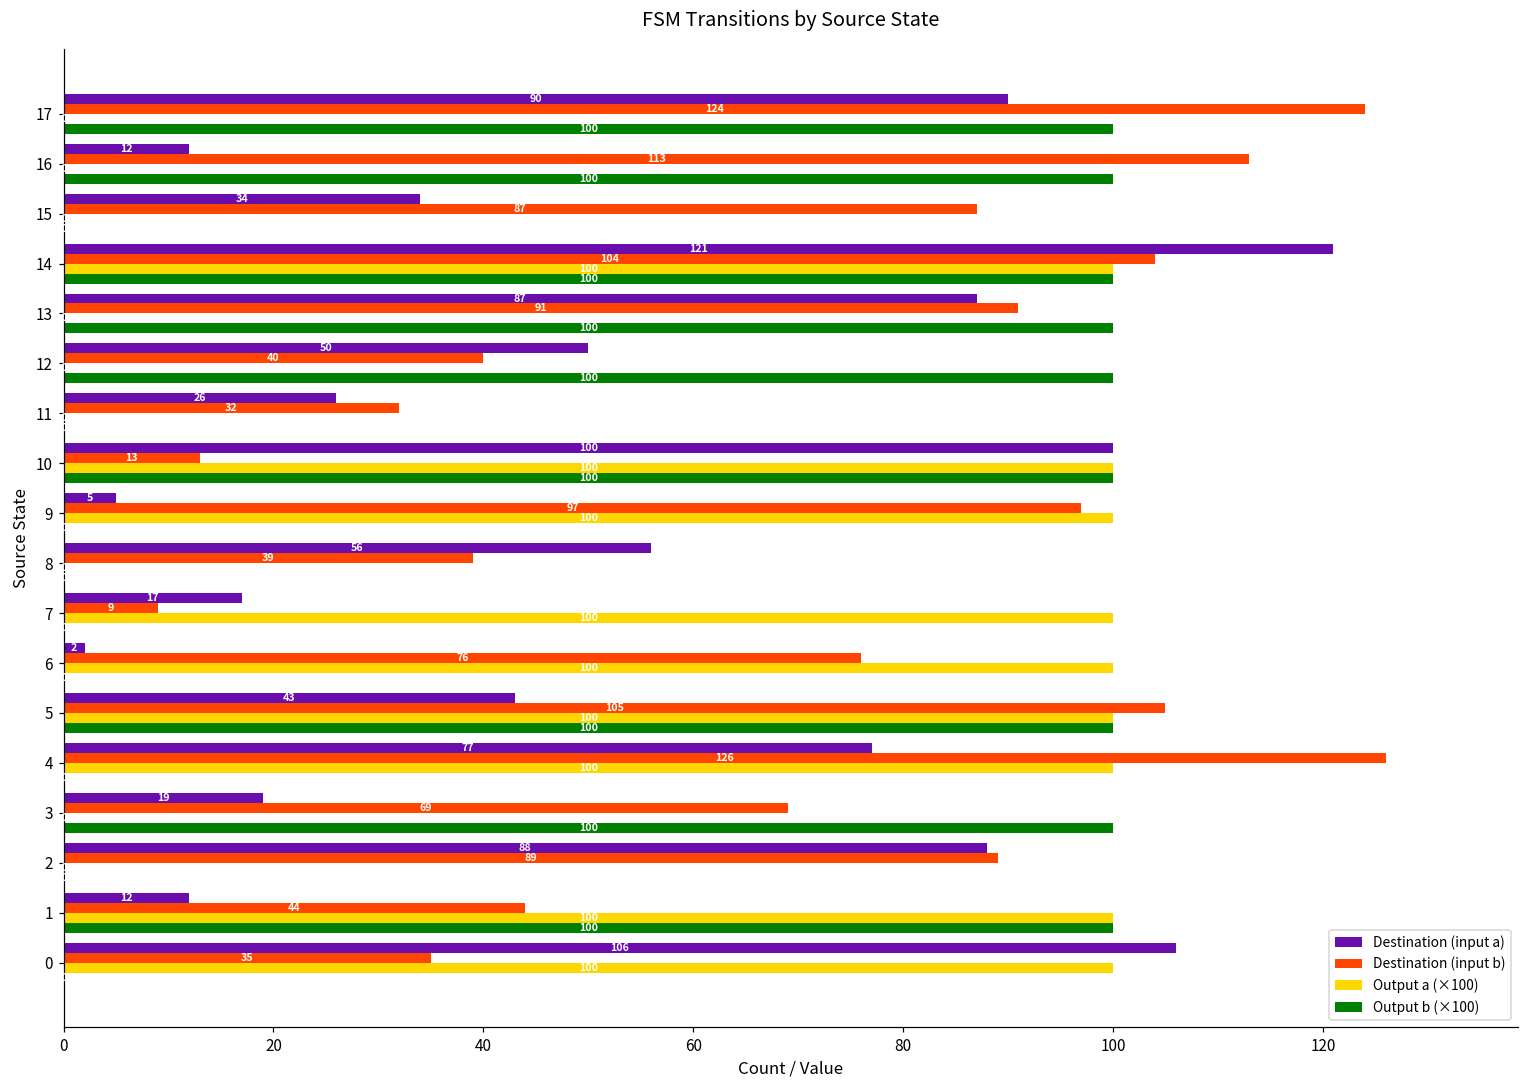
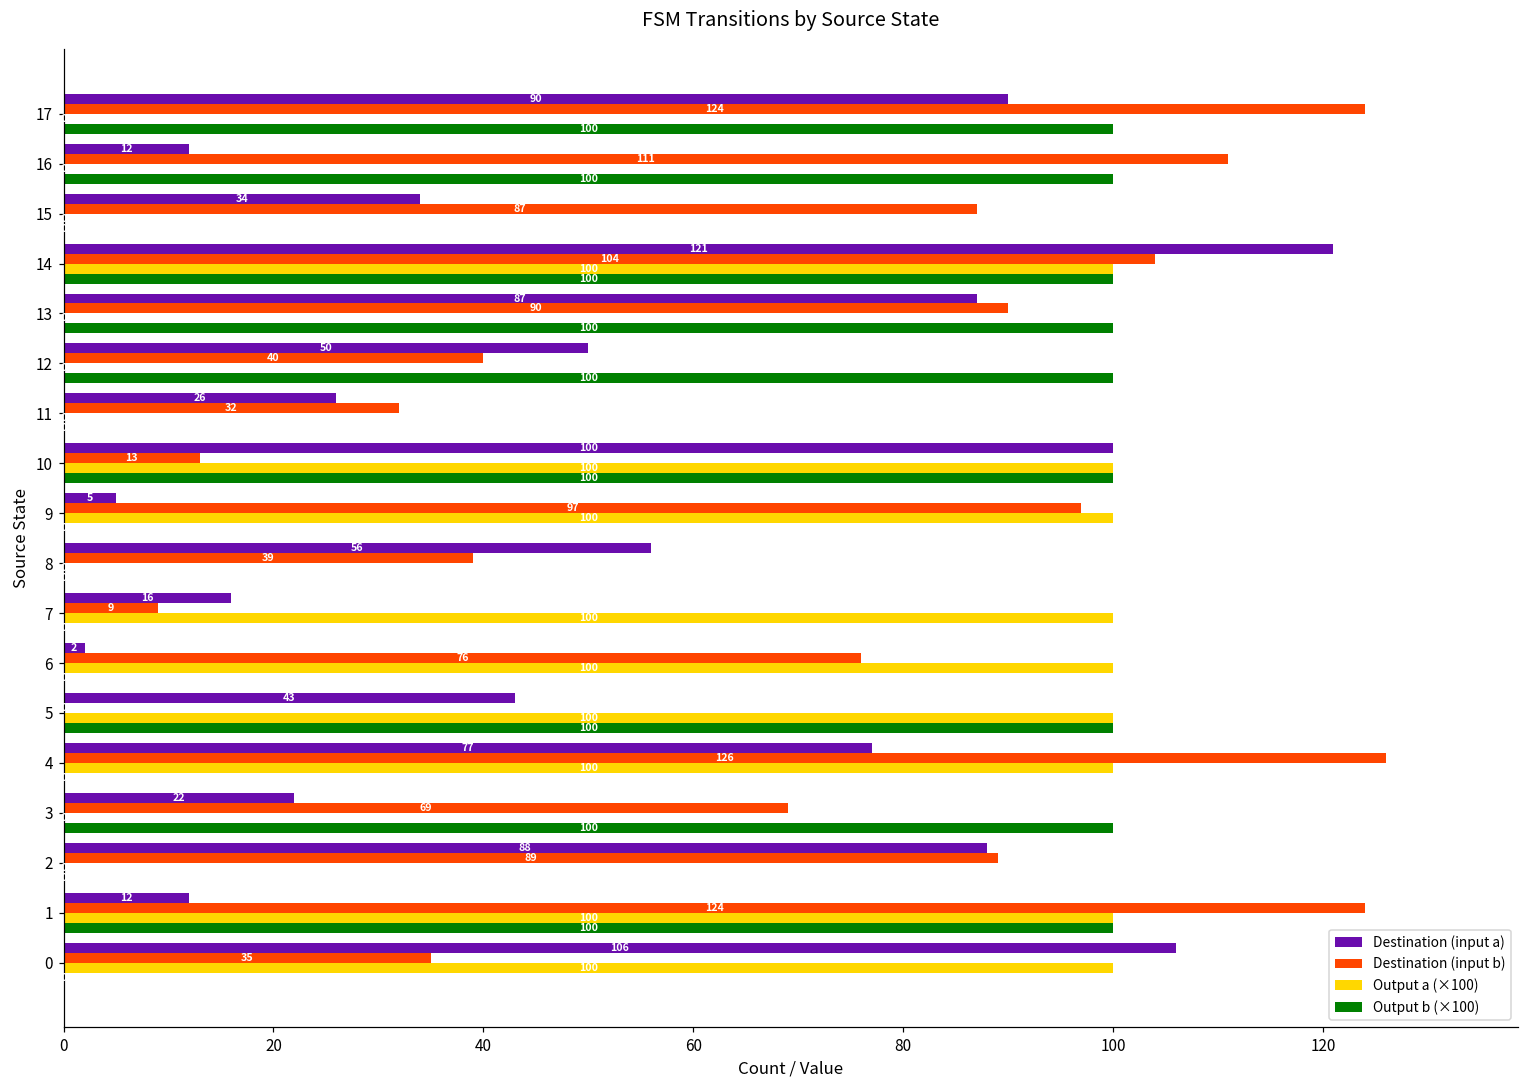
  {
    "Destination (input a)": {
      "17": 90,
      "16": 12,
      "15": 34,
      "14": 121,
      "13": 87,
      "12": 50,
      "11": 26,
      "10": 100,
      "9": 5,
      "8": 56,
-     "7": 17,
+     "7": 16,
      "6": 2,
      "5": 43,
      "4": 77,
-     "3": 19,
+     "3": 22,
      "2": 88,
      "1": 12,
      "0": 106
    },
    "Destination (input b)": {
      "17": 124,
-     "16": 113,
+     "16": 111,
      "15": 87,
      "14": 104,
-     "13": 91,
+     "13": 90,
      "12": 40,
      "11": 32,
      "10": 13,
      "9": 97,
      "8": 39,
      "7": 9,
      "6": 76,
-     "5": 105,
+     "5": 0,
      "4": 126,
      "3": 69,
      "2": 89,
-     "1": 44,
+     "1": 124,
      "0": 35
    },
    "Output a (×100)": {
      "14": 100,
      "10": 100,
      "9": 100,
      "7": 100,
      "6": 100,
      "5": 100,
      "4": 100,
      "1": 100,
      "0": 100
    },
    "Output b (×100)": {
      "17": 100,
      "16": 100,
      "14": 100,
      "13": 100,
      "12": 100,
      "10": 100,
      "5": 100,
      "3": 100,
      "1": 100
    }
  }
